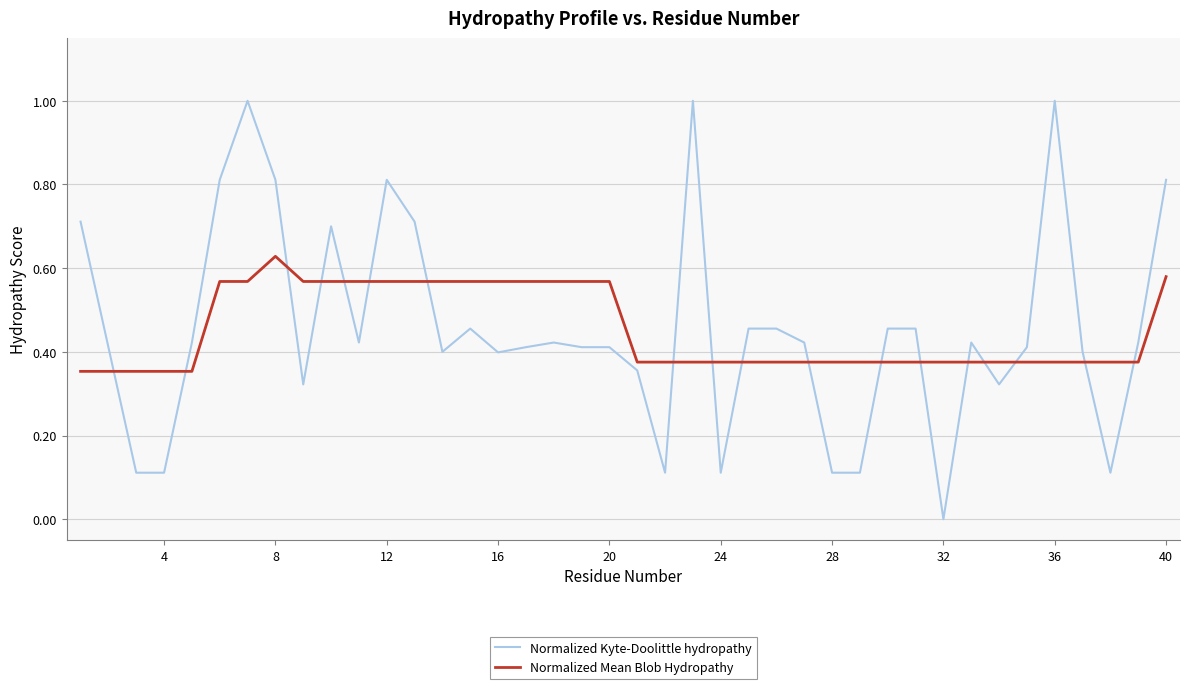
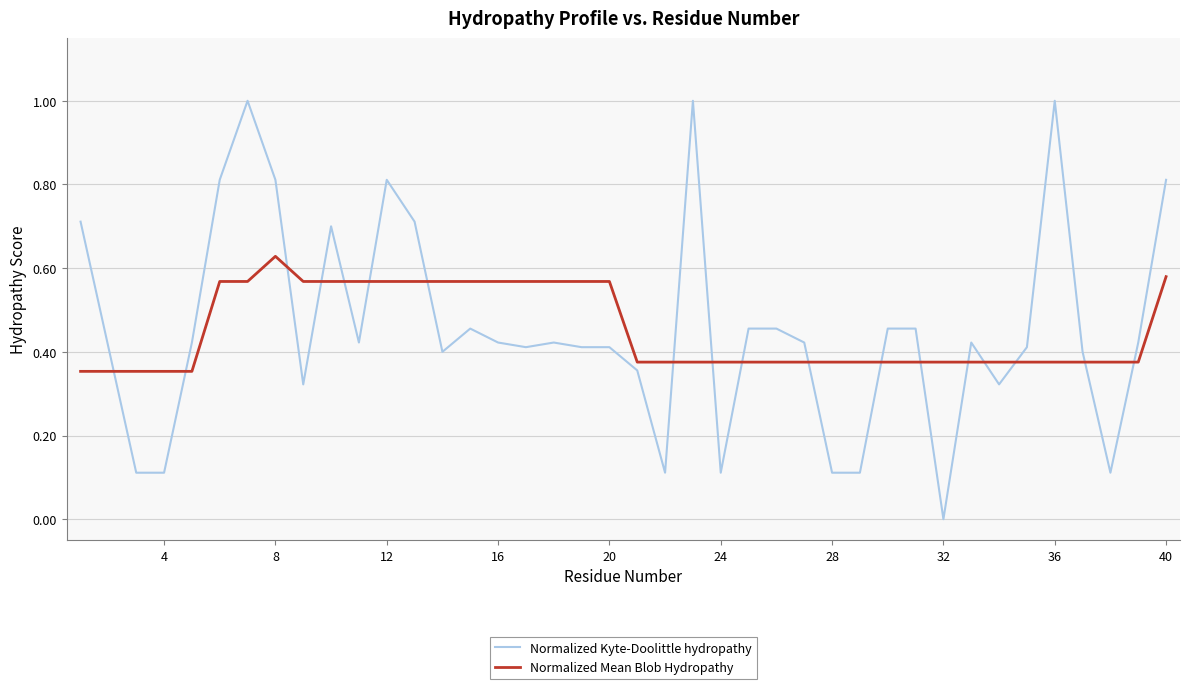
  {
    "Normalized Kyte-Doolittle hydropathy": {
      "4": 0.11,
      "8": 0.81,
      "12": 0.81,
-     "16": 0.40,
+     "16": 0.42,
      "20": 0.41,
      "24": 0.11,
      "28": 0.11,
      "32": 0.00,
      "36": 1.00,
      "40": 0.81
    },
    "Normalized Mean Blob Hydropathy": {
      "4": 0.35,
      "8": 0.63,
      "12": 0.57,
      "16": 0.57,
      "20": 0.57,
      "24": 0.38,
      "28": 0.38,
      "32": 0.38,
      "36": 0.38,
      "40": 0.58
    }
  }
